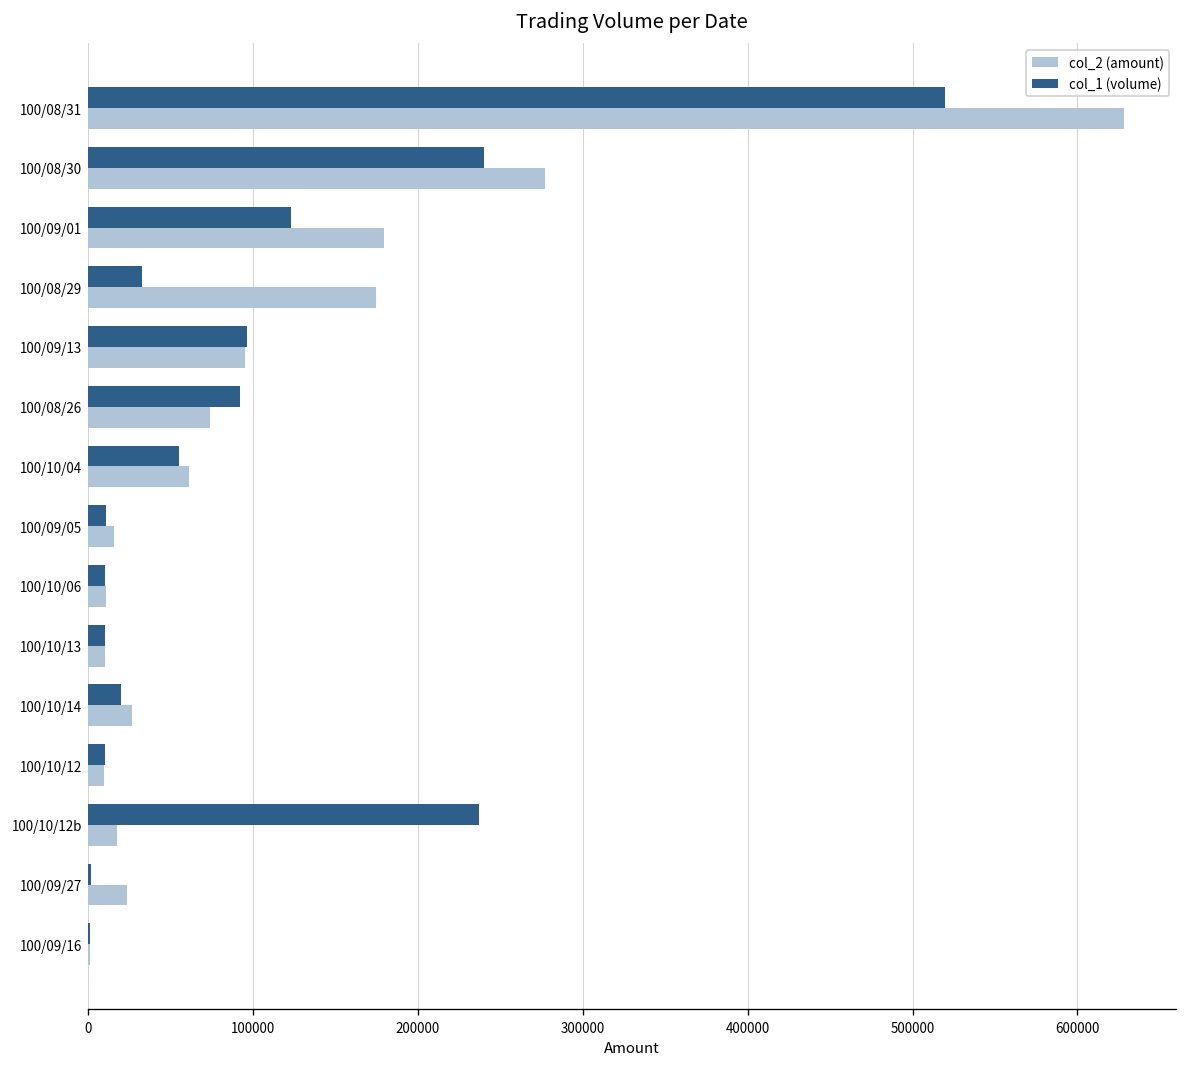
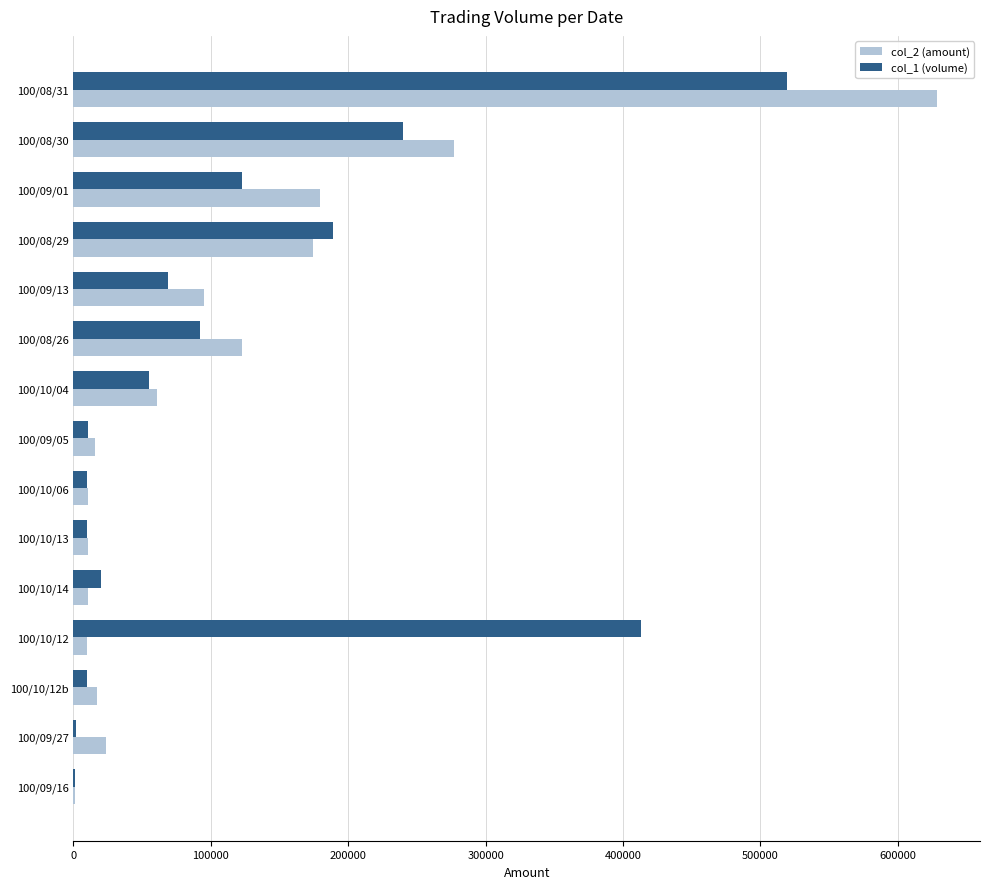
  {
    "col_2 (amount)": {
      "100/08/31": 628000,
      "100/08/30": 277000,
      "100/09/01": 180000,
      "100/08/29": 174000,
      "100/09/13": 95000,
-     "100/08/26": 74000,
+     "100/08/26": 123000,
      "100/10/04": 61000,
      "100/09/05": 16000,
      "100/10/06": 11000,
      "100/10/13": 10000,
-     "100/10/14": 27000,
+     "100/10/14": 10000,
      "100/10/12": 10000,
      "100/10/12b": 17000,
      "100/09/27": 24000
    },
    "col_1 (volume)": {
      "100/08/31": 519000,
      "100/08/30": 240000,
      "100/09/01": 123000,
-     "100/08/29": 33000,
-     "100/09/13": 97000,
+     "100/08/29": 189000,
+     "100/09/13": 69000,
      "100/08/26": 92000,
      "100/10/04": 55000,
      "100/09/05": 11000,
      "100/10/06": 10000,
      "100/10/13": 10000,
      "100/10/14": 20000,
-     "100/10/12": 10000,
-     "100/10/12b": 237000,
+     "100/10/12": 413000,
+     "100/10/12b": 10000,
      "100/09/27": 2000
    }
  }
